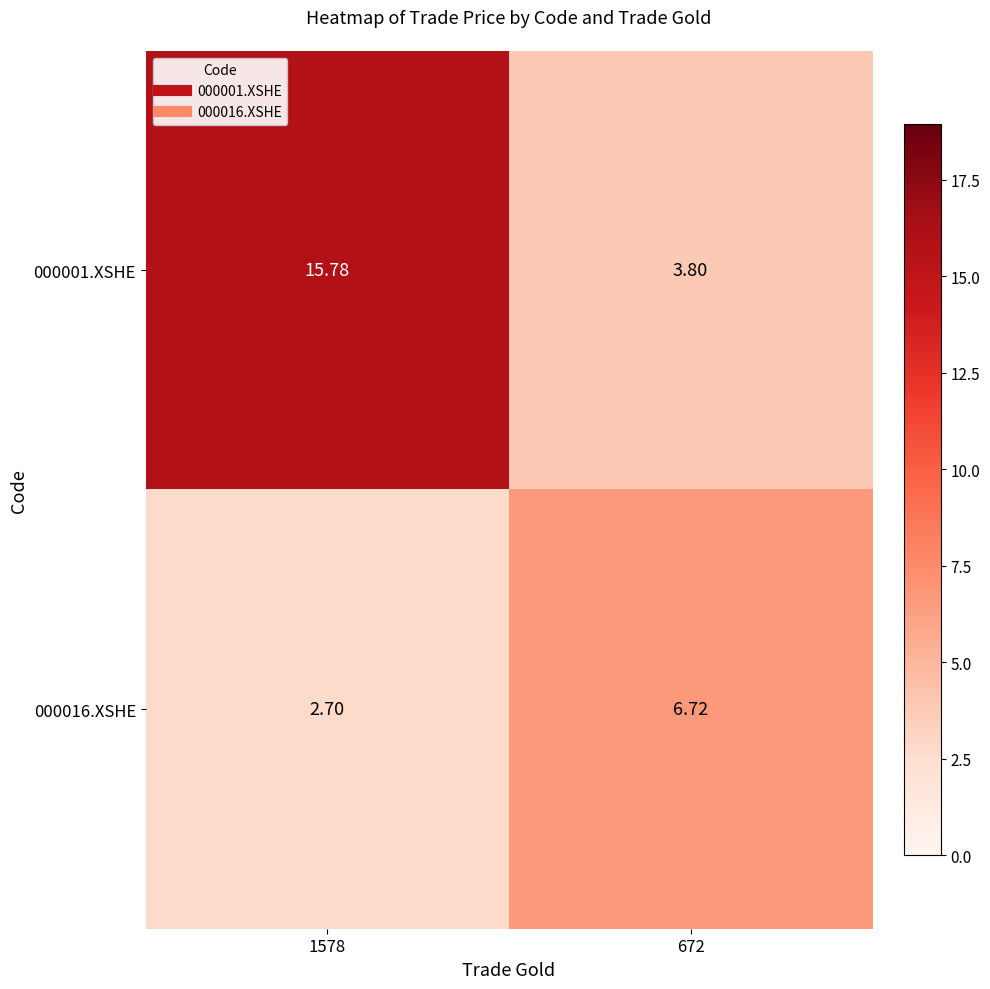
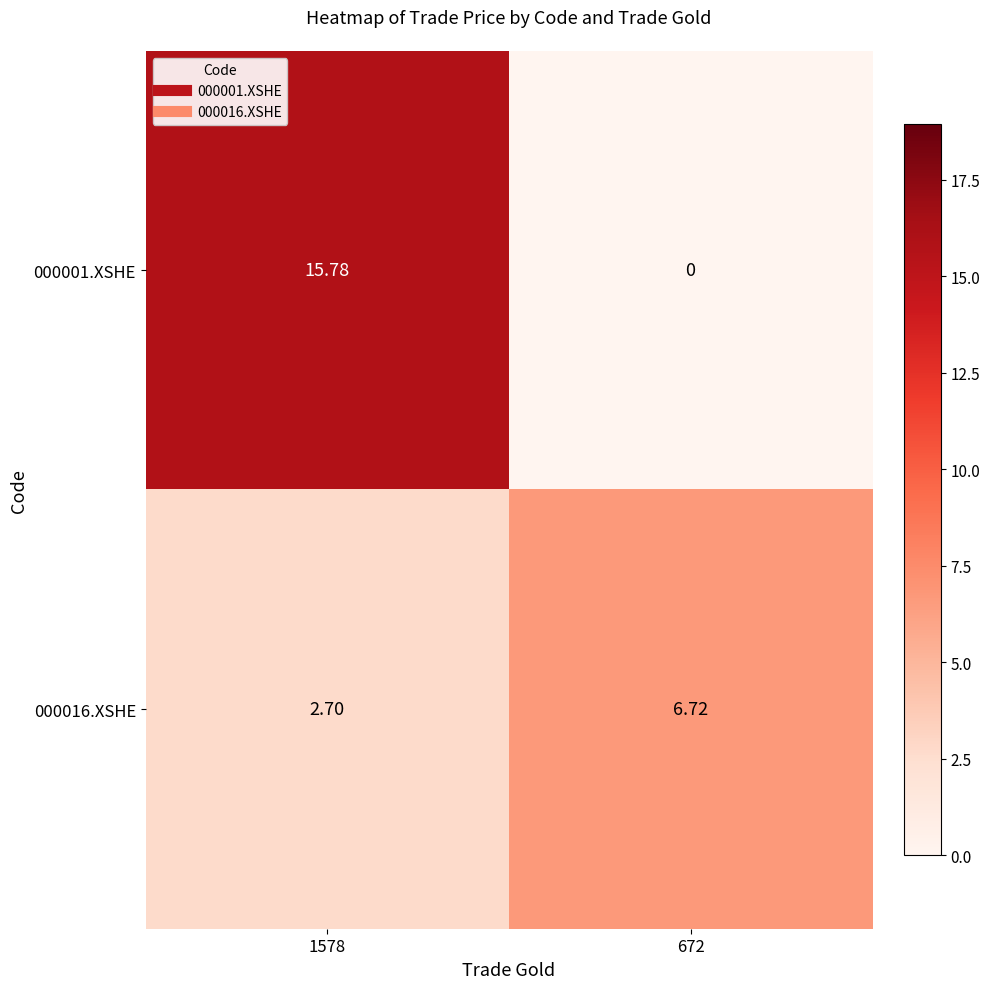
  {
    "000001.XSHE": {
      "1578": 15.78,
-     "672": 3.80
+     "672": 0
    },
    "000016.XSHE": {
      "1578": 2.70,
      "672": 6.72
    }
  }
